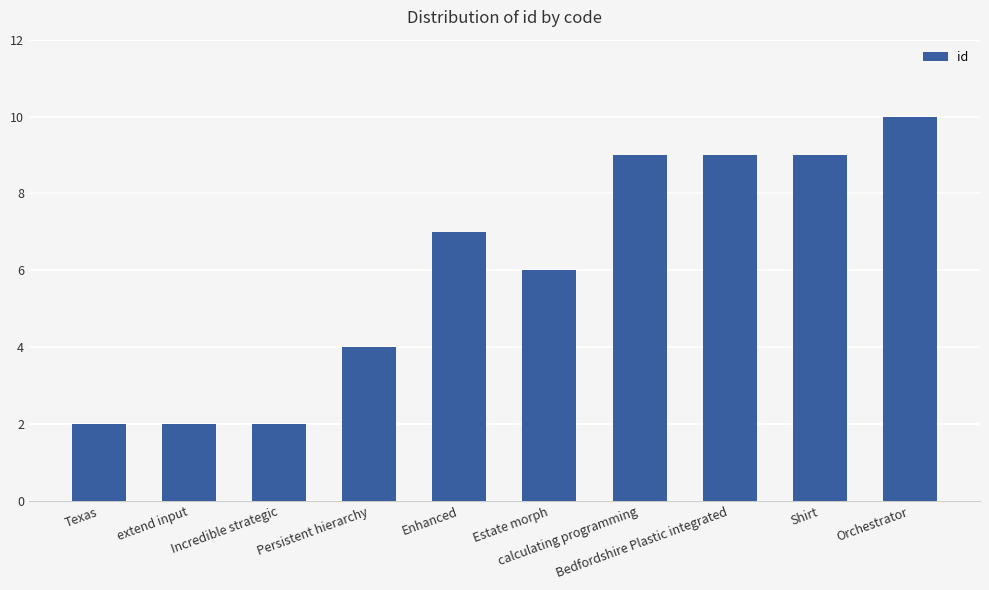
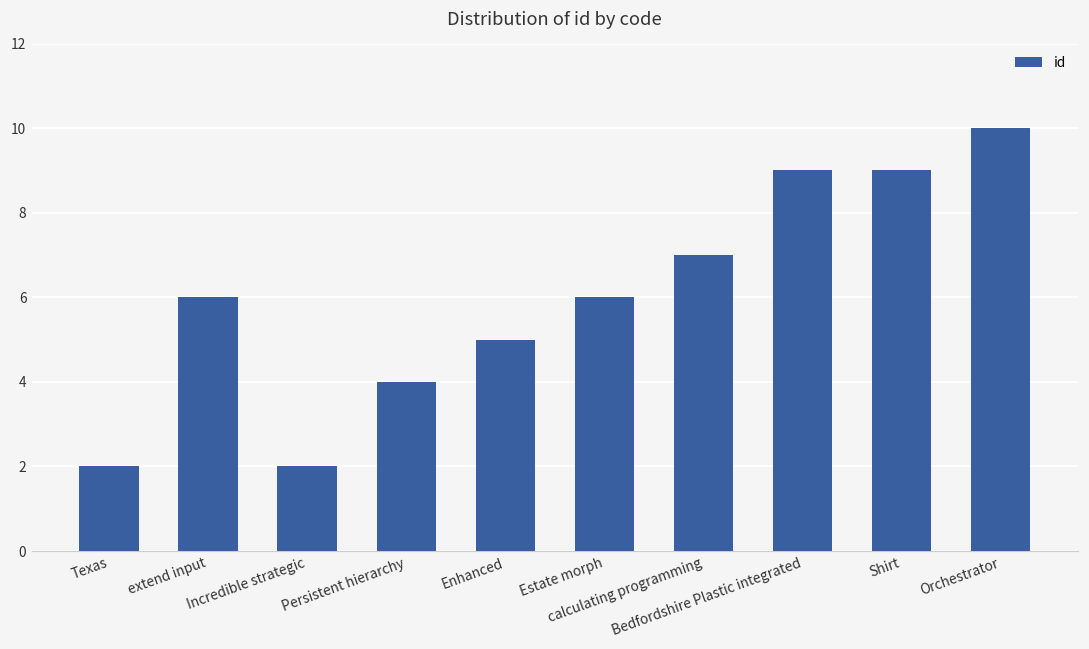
  {
    "Texas": 2,
-   "extend input": 2,
+   "extend input": 6,
    "Incredible strategic": 2,
    "Persistent hierarchy": 4,
-   "Enhanced": 7,
+   "Enhanced": 5,
    "Estate morph": 6,
-   "calculating programming": 9,
+   "calculating programming": 7,
    "Bedfordshire Plastic integrated": 9,
    "Shirt": 9,
    "Orchestrator": 10
  }
